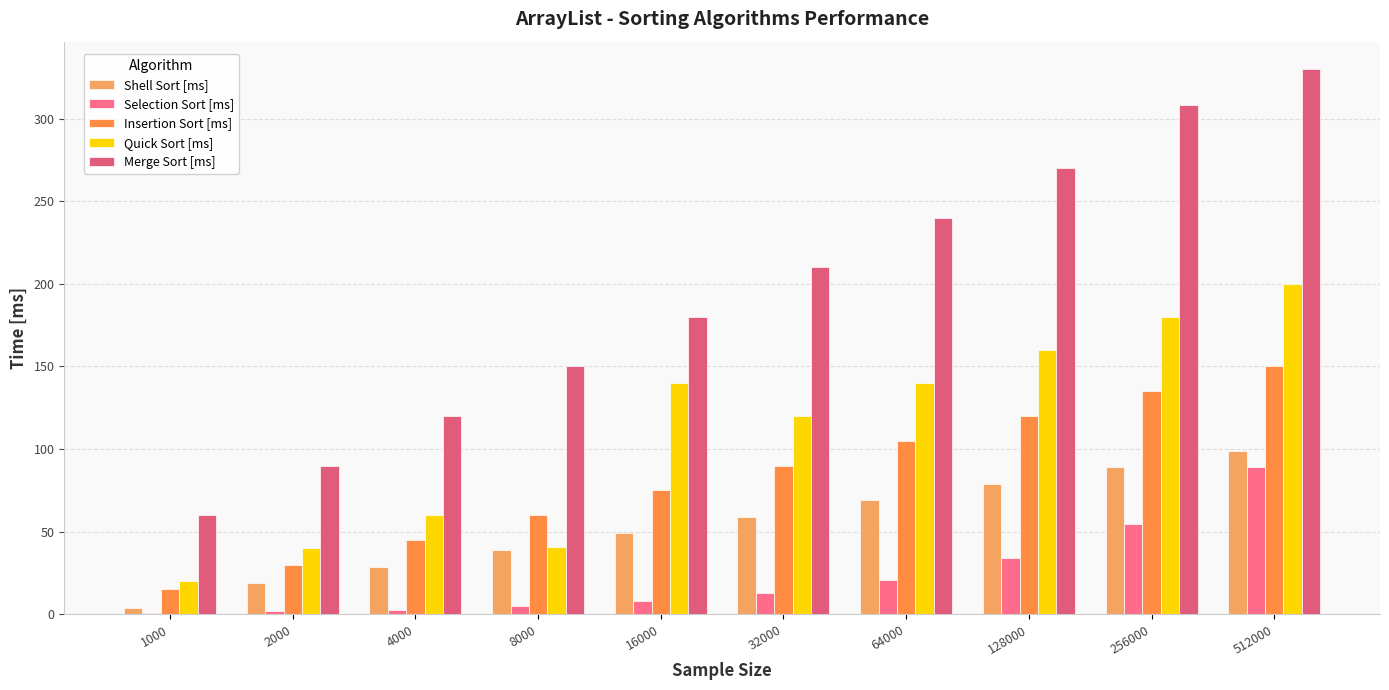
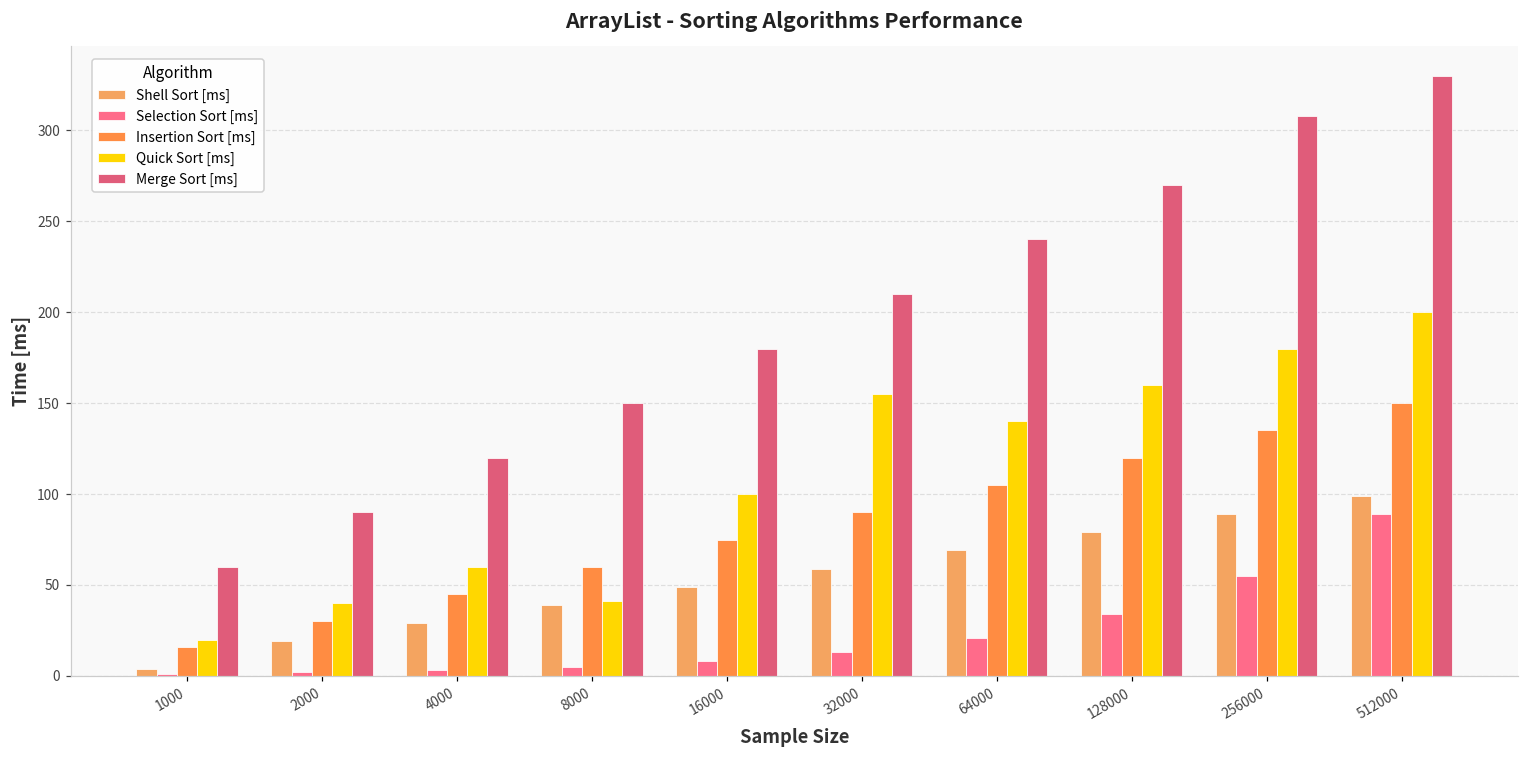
  {
    "Quick Sort [ms]": {
      "1000": 20,
      "2000": 40,
      "4000": 60,
      "8000": 41,
-     "16000": 140,
-     "32000": 120,
+     "16000": 100,
+     "32000": 155,
      "64000": 140,
      "128000": 160,
      "256000": 180,
      "512000": 200
    }
  }
